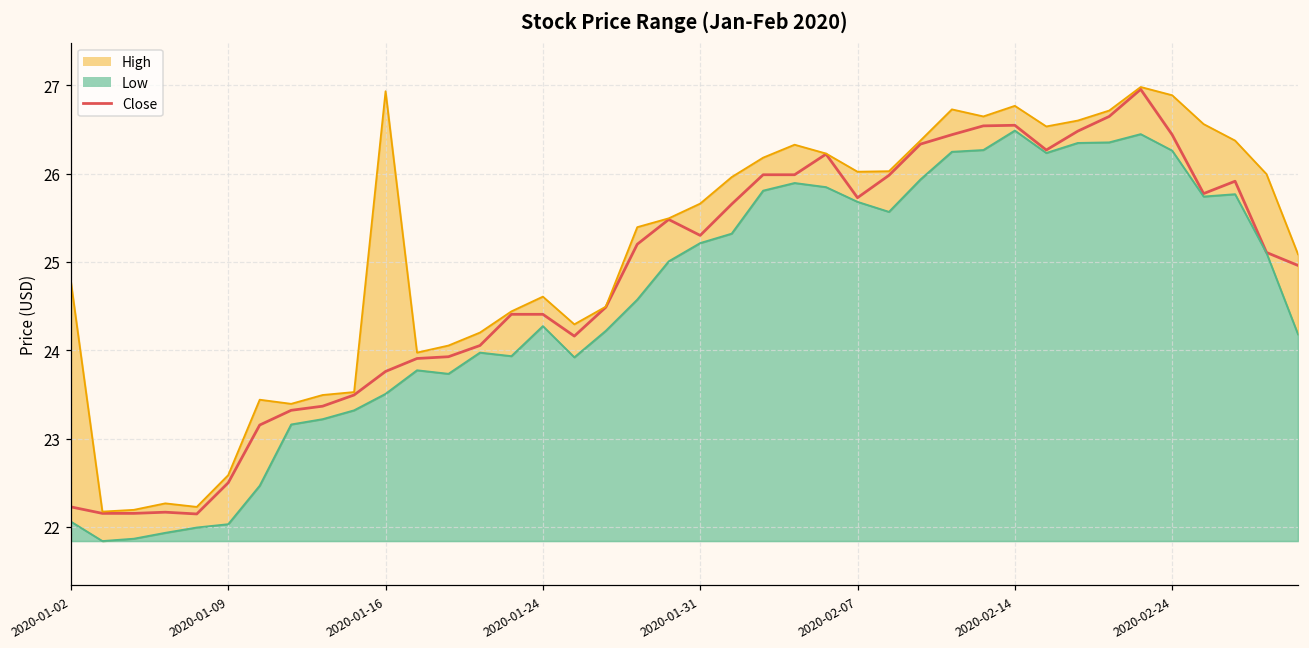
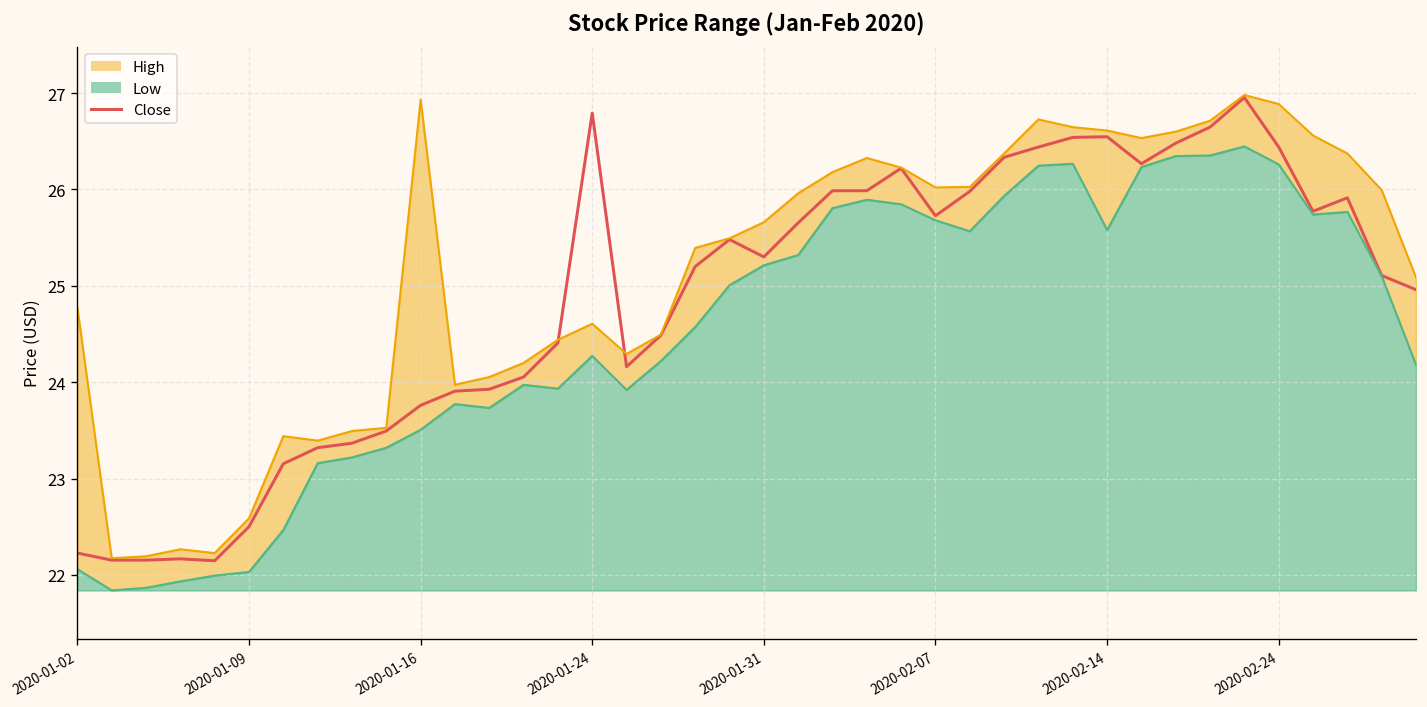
  {
    "Close": {
      "2020-01-02": 22.2,
      "2020-01-09": 22.5,
      "2020-01-16": 23.8,
-     "2020-01-24": 24.4,
+     "2020-01-24": 26.8,
      "2020-01-31": 25.3,
      "2020-02-07": 25.7,
      "2020-02-14": 26.5,
      "2020-02-24": 26.4
    },
    "High": {
      "2020-01-02": 24.8,
      "2020-01-09": 22.6,
      "2020-01-16": 26.9,
      "2020-01-24": 24.6,
      "2020-01-31": 25.7,
      "2020-02-07": 26.0,
-     "2020-02-14": 26.8,
+     "2020-02-14": 26.6,
      "2020-02-24": 26.9
    },
    "Low": {
      "2020-01-02": 22.1,
      "2020-01-09": 22.0,
      "2020-01-16": 23.5,
      "2020-01-24": 24.3,
      "2020-01-31": 25.2,
      "2020-02-07": 25.7,
-     "2020-02-14": 26.5,
+     "2020-02-14": 25.6,
      "2020-02-24": 26.3
    }
  }
